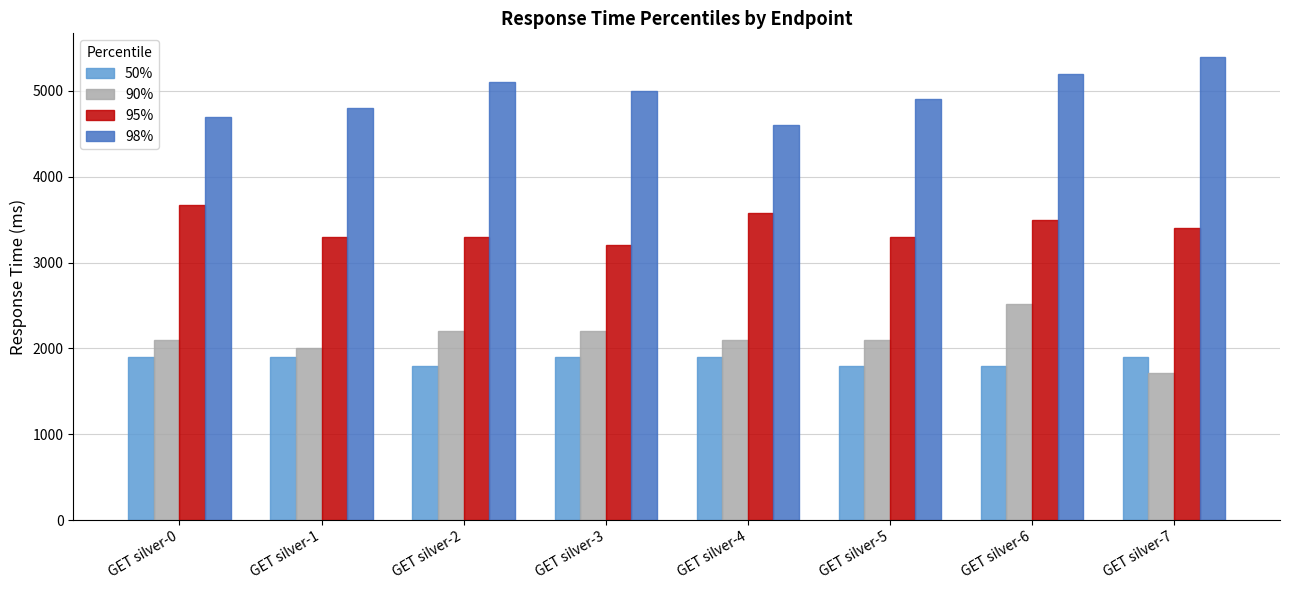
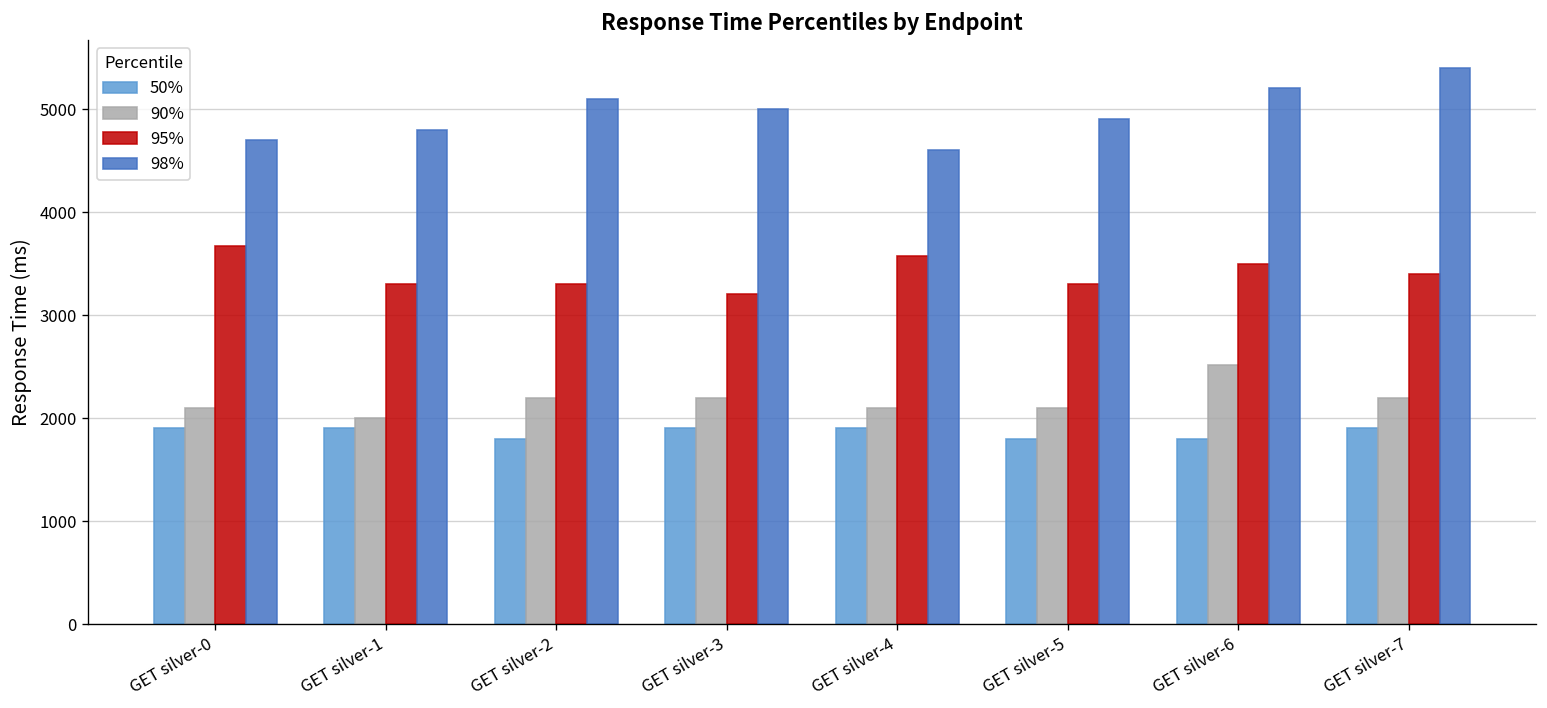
  {
    "90%": {
      "GET silver-0": 2100,
      "GET silver-1": 2000,
      "GET silver-2": 2200,
      "GET silver-3": 2200,
      "GET silver-4": 2100,
      "GET silver-5": 2100,
      "GET silver-6": 2500,
-     "GET silver-7": 1700
+     "GET silver-7": 2200
    },
    "95%": {
      "GET silver-0": 3700,
      "GET silver-1": 3300,
      "GET silver-2": 3300,
      "GET silver-3": 3200,
      "GET silver-4": 3600,
      "GET silver-5": 3300,
      "GET silver-6": 3500,
      "GET silver-7": 3400
    }
  }
